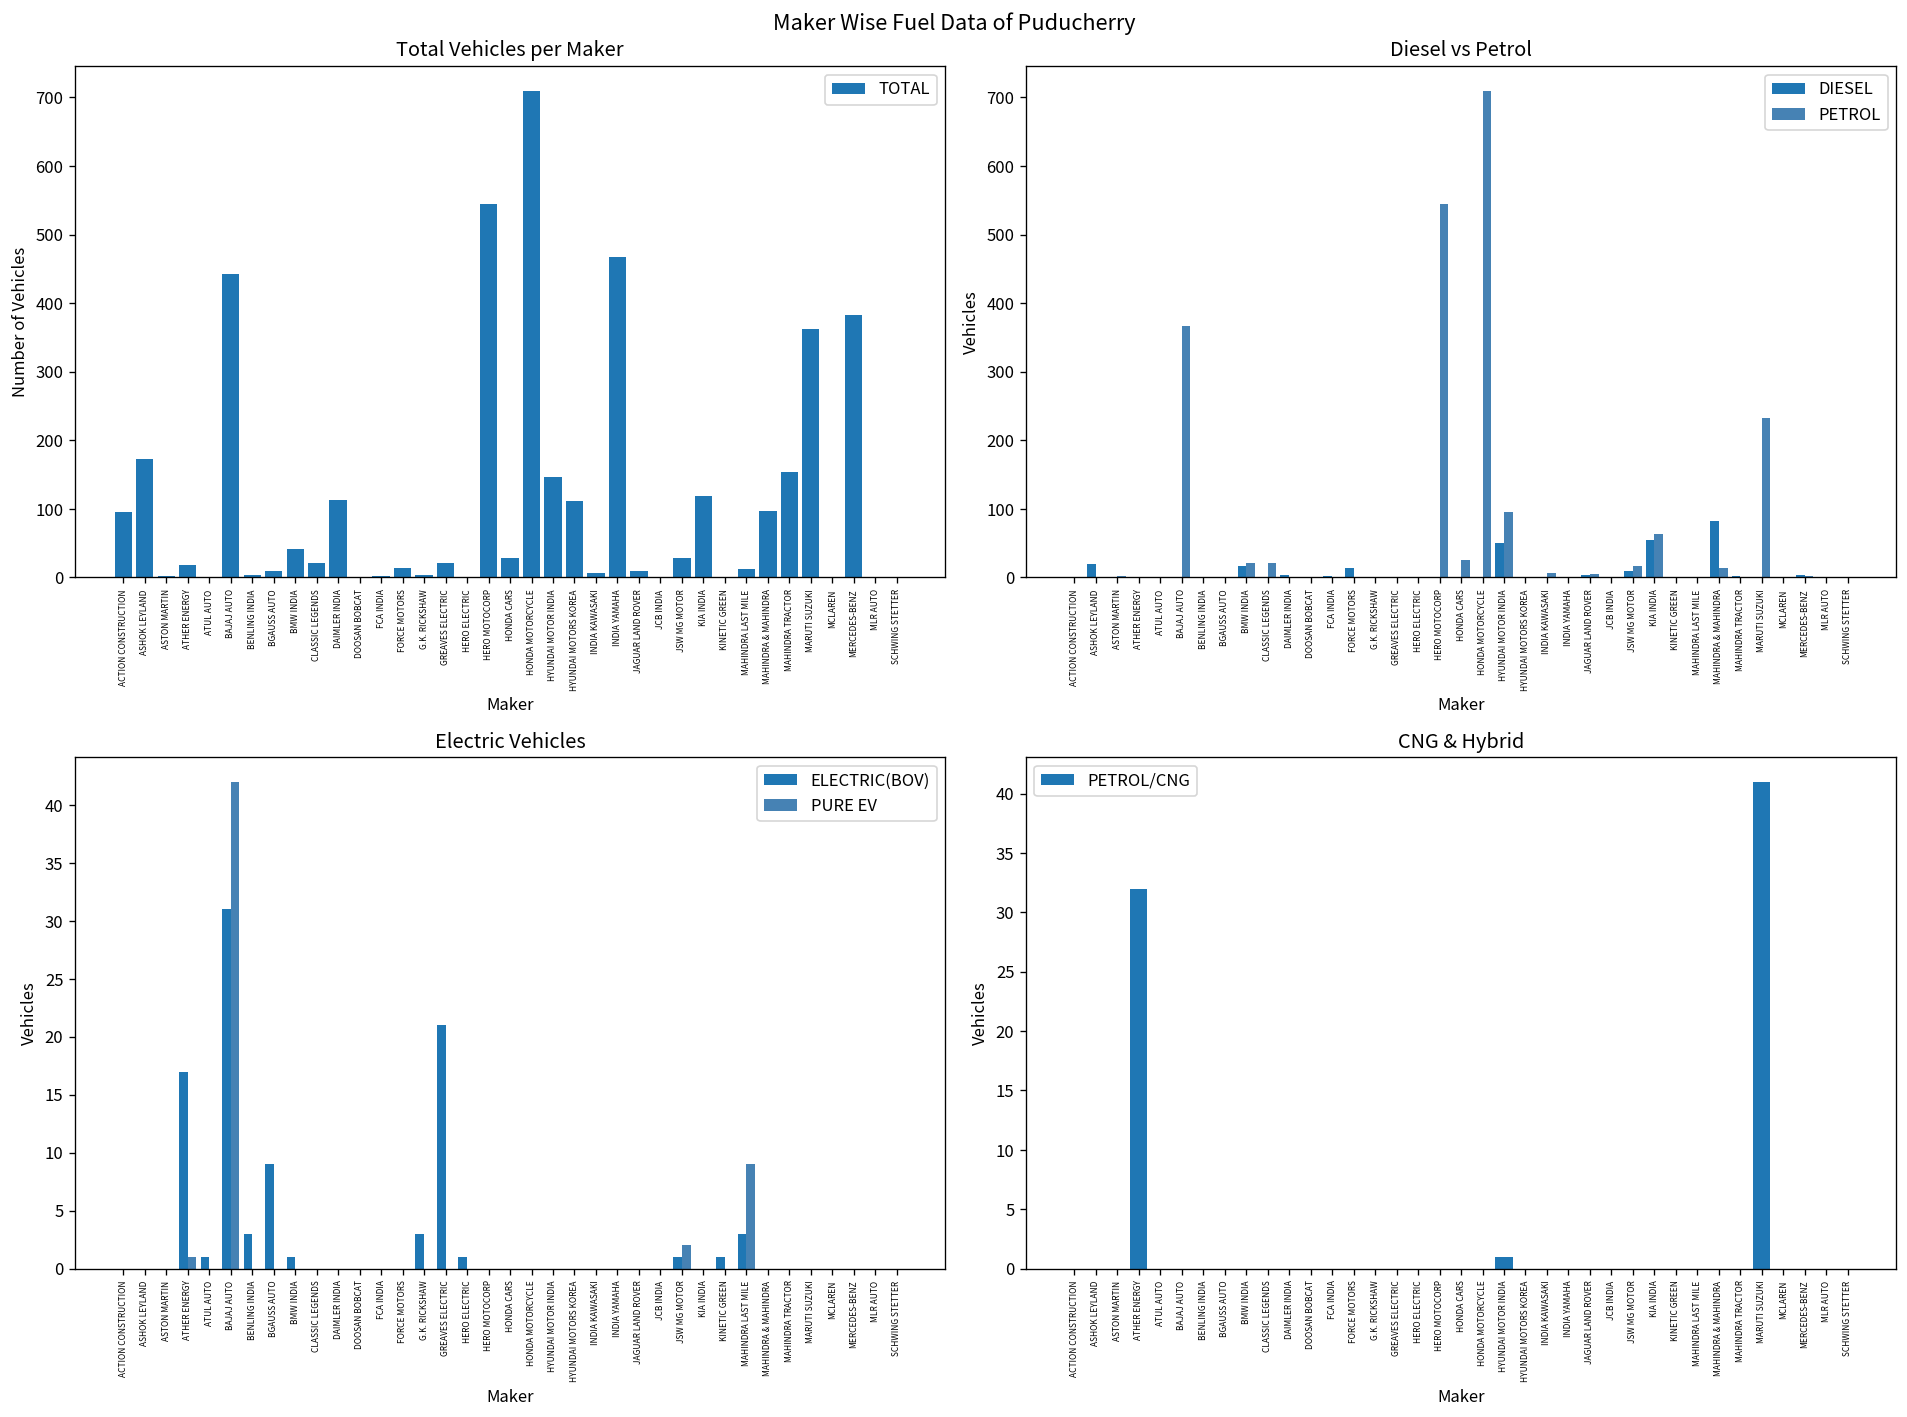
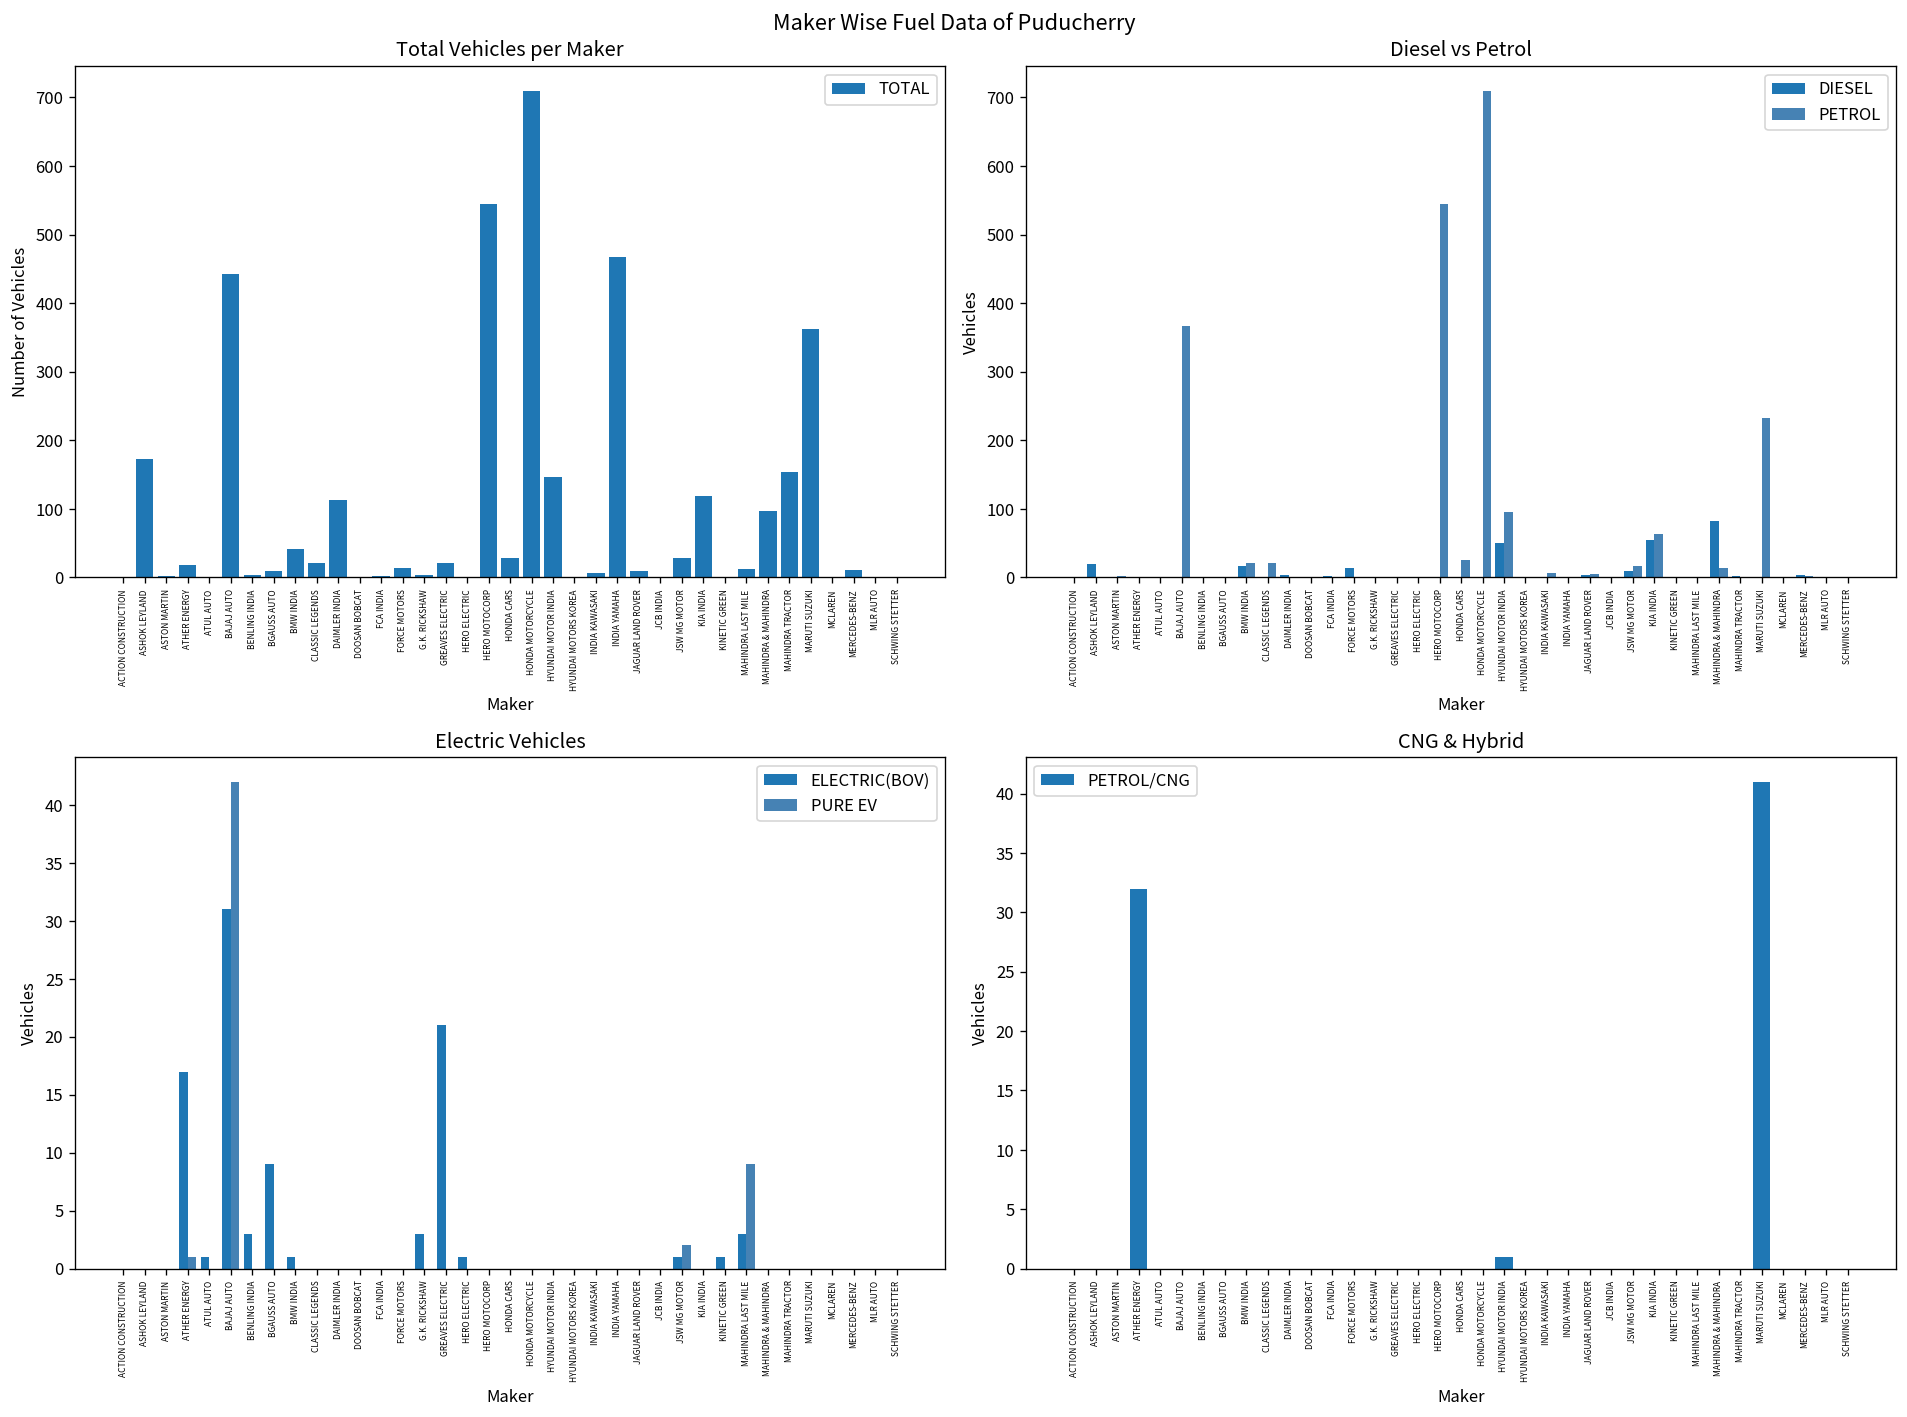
  {
    "Total Vehicles per Maker": {
-     "ACTION CONSTRUCTION": 100,
+     "ACTION CONSTRUCTION": 0,
      "ASHOK LEYLAND": 170,
      "ATHER ENERGY": 20,
      "BAJAJ AUTO": 440,
      "BGAUSS AUTO": 10,
      "BMW INDIA": 40,
      "CLASSIC LEGENDS": 20,
      "DAIMLER INDIA": 110,
      "FORCE MOTORS": 10,
      "GREAVES ELECTRIC": 20,
      "HERO MOTOCORP": 540,
      "HONDA CARS": 30,
      "HONDA MOTORCYCLE": 710,
      "HYUNDAI MOTOR INDIA": 150,
-     "HYUNDAI MOTORS KOREA": 110,
+     "HYUNDAI MOTORS KOREA": 0,
      "INDIA KAWASAKI": 10,
      "INDIA YAMAHA": 470,
      "JAGUAR LAND ROVER": 10,
      "JSW MG MOTOR": 30,
      "KIA INDIA": 120,
      "MAHINDRA LAST MILE": 10,
      "MAHINDRA & MAHINDRA": 100,
      "MAHINDRA TRACTOR": 150,
      "MARUTI SUZUKI": 360,
-     "MERCEDES-BENZ": 380
+     "MERCEDES-BENZ": 10
    },
    "CNG & Hybrid": {
      "ACTION CONSTRUCTION": 0,
      "ASHOK LEYLAND": 0,
      "ASTON MARTIN": 0,
      "ATHER ENERGY": 32,
      "ATUL AUTO": 0,
      "BAJAJ AUTO": 0,
      "BENLING INDIA": 0,
      "BGAUSS AUTO": 0,
      "BMW INDIA": 0,
      "CLASSIC LEGENDS": 0,
      "DAIMLER INDIA": 0,
      "DOOSAN BOBCAT": 0,
      "FCA INDIA": 0,
      "FORCE MOTORS": 0,
      "G.K. RICKSHAW": 0,
      "GREAVES ELECTRIC": 0,
      "HERO ELECTRIC": 0,
      "HERO MOTOCORP": 0,
      "HONDA CARS": 0,
      "HONDA MOTORCYCLE": 0,
      "HYUNDAI MOTOR INDIA": 1,
      "HYUNDAI MOTORS KOREA": 0,
      "INDIA KAWASAKI": 0,
      "INDIA YAMAHA": 0,
      "JAGUAR LAND ROVER": 0,
      "JCB INDIA": 0,
      "JSW MG MOTOR": 0,
      "KIA INDIA": 0,
      "KINETIC GREEN": 0,
      "MAHINDRA LAST MILE": 0,
      "MAHINDRA & MAHINDRA": 0,
      "MAHINDRA TRACTOR": 0,
      "MARUTI SUZUKI": 41,
      "MCLAREN": 0,
      "MERCEDES-BENZ": 0,
      "MLR AUTO": 0,
      "SCHWING STETTER": 0
    }
  }
